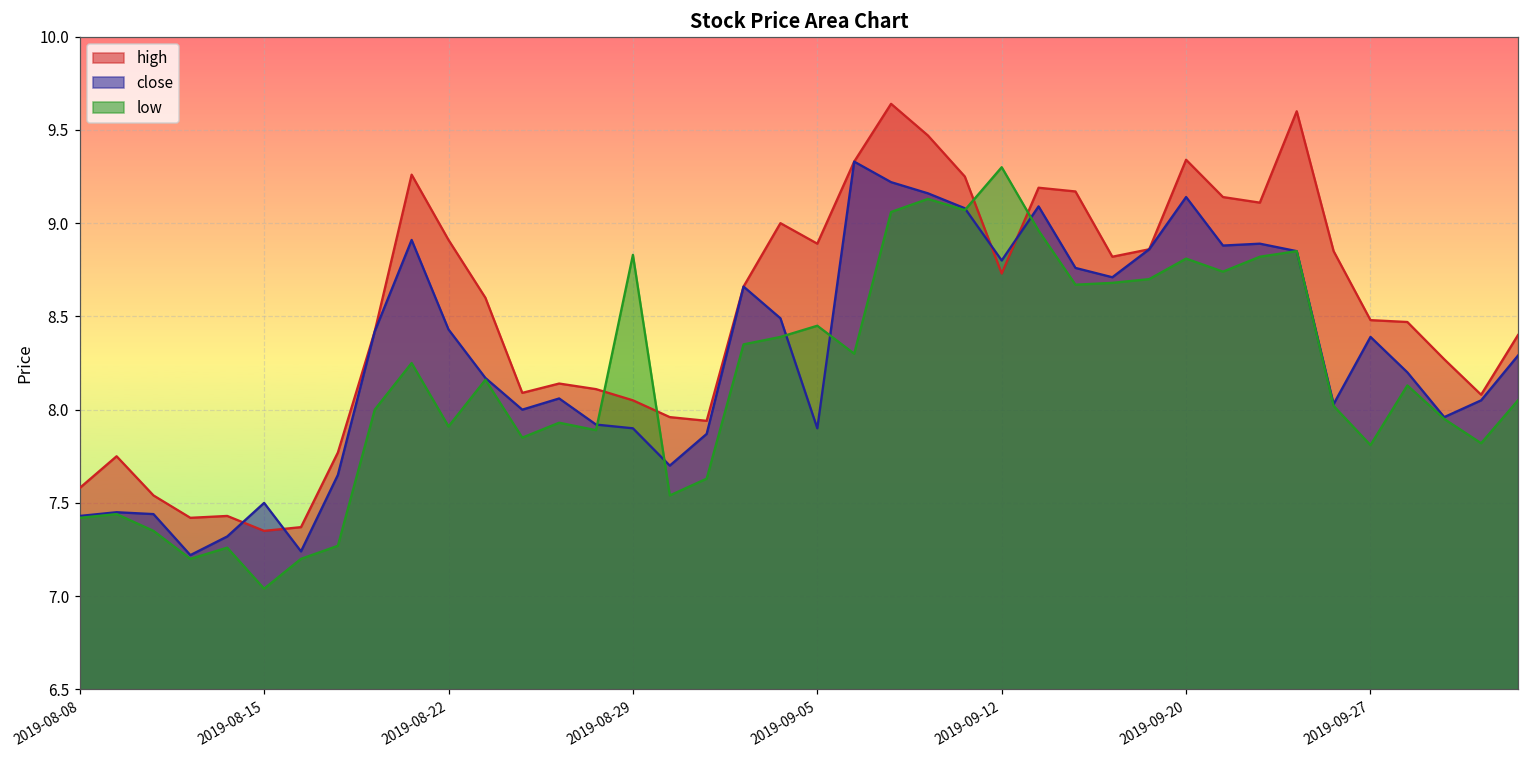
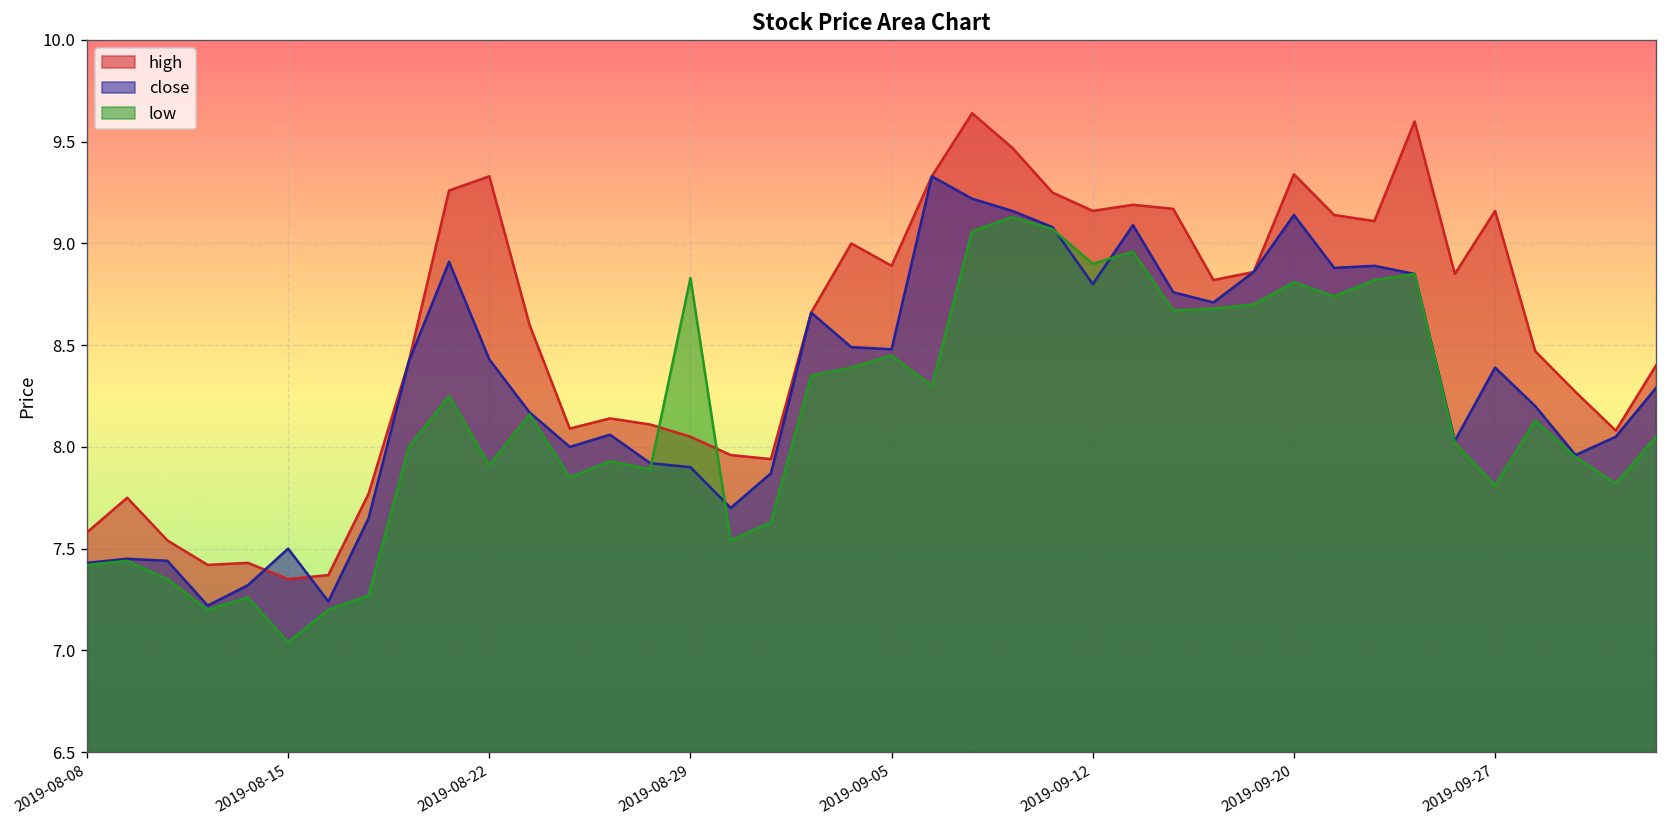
  {
    "high": {
      "2019-08-08": 7.58,
      "2019-08-15": 7.35,
-     "2019-08-22": 8.91,
+     "2019-08-22": 9.33,
      "2019-08-29": 8.05,
      "2019-09-05": 8.89,
-     "2019-09-12": 8.73,
+     "2019-09-12": 9.16,
      "2019-09-20": 9.34,
-     "2019-09-27": 8.48
+     "2019-09-27": 9.16
    },
    "close": {
      "2019-08-15": 7.50,
      "2019-08-22": 8.43,
      "2019-08-29": 7.90,
-     "2019-09-05": 7.90,
+     "2019-09-05": 8.48,
      "2019-09-12": 8.80,
      "2019-09-20": 9.14,
      "2019-09-27": 8.39
    },
    "low": {
      "2019-08-15": 7.04,
      "2019-08-22": 7.9,
      "2019-08-29": 8.83,
      "2019-09-05": 8.45,
-     "2019-09-12": 9.3,
+     "2019-09-12": 8.9,
      "2019-09-20": 8.8,
      "2019-09-27": 7.8
    }
  }
